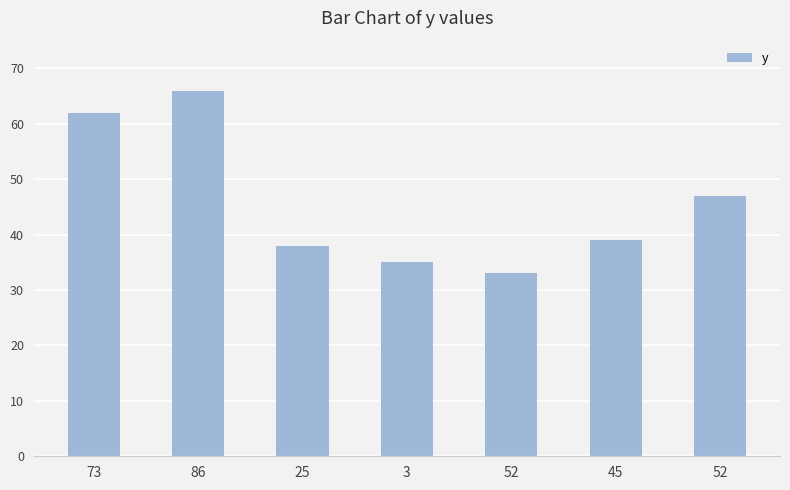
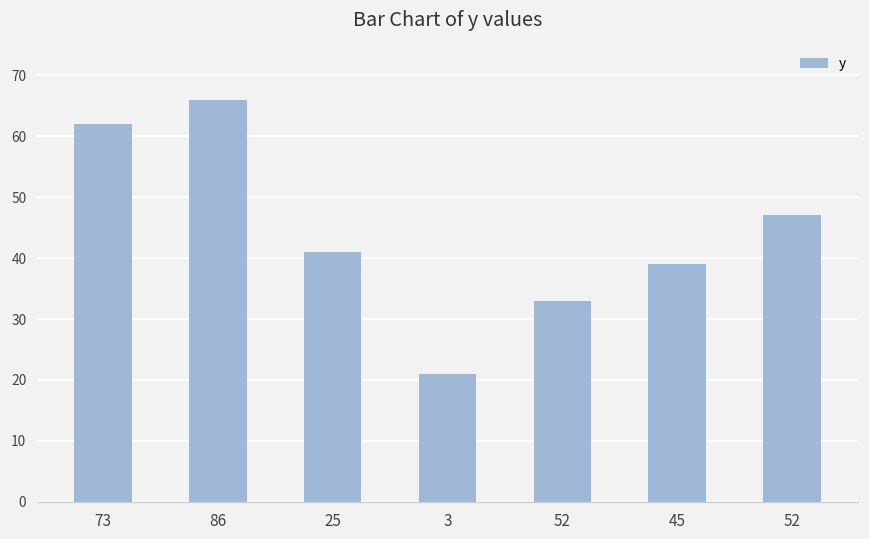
  {
    "73": 62,
    "86": 66,
-   "25": 38,
-   "3": 35,
+   "25": 41,
+   "3": 21,
    "45": 39
  }
